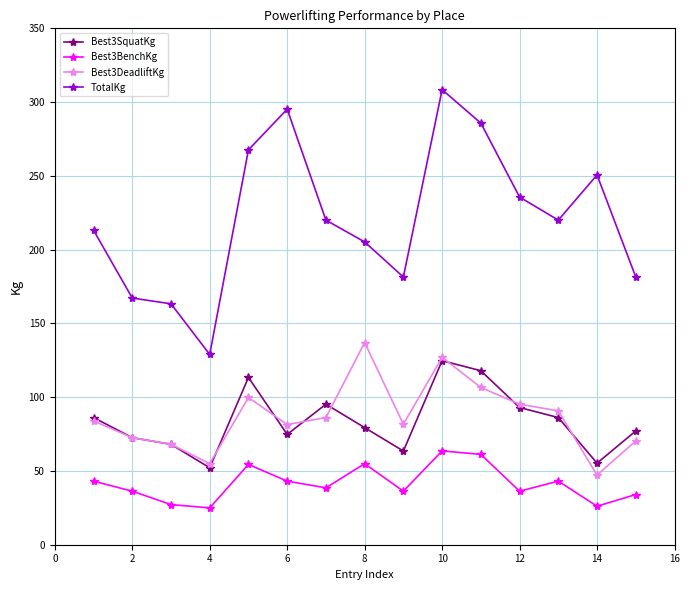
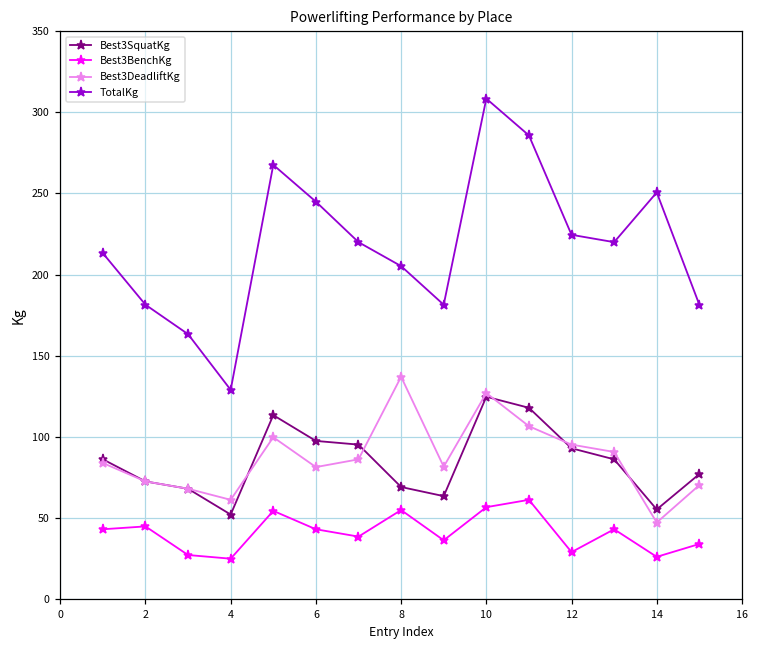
  {
    "Best3SquatKg": {
      "4": 52,
-     "6": 75,
-     "8": 79,
+     "6": 98,
+     "8": 69,
      "10": 125,
      "12": 93,
      "14": 55
    },
    "Best3BenchKg": {
-     "2": 36,
+     "2": 45,
      "4": 25,
      "6": 43,
      "8": 55,
-     "10": 64,
-     "12": 36,
+     "10": 57,
+     "12": 29,
      "14": 26
    },
    "Best3DeadliftKg": {
-     "4": 55,
+     "4": 61,
      "6": 81,
      "8": 137,
      "10": 127,
      "12": 95,
      "14": 47
    },
    "TotalKg": {
-     "2": 167,
+     "2": 181,
      "4": 129,
-     "6": 295,
+     "6": 245,
      "8": 205,
      "10": 308,
-     "12": 236,
+     "12": 225,
      "14": 251
    }
  }
